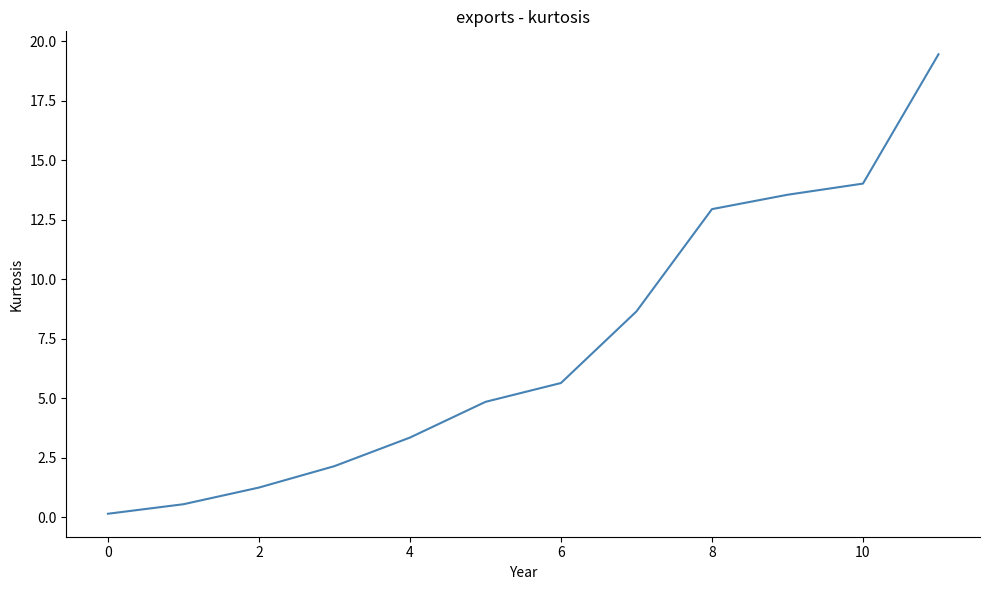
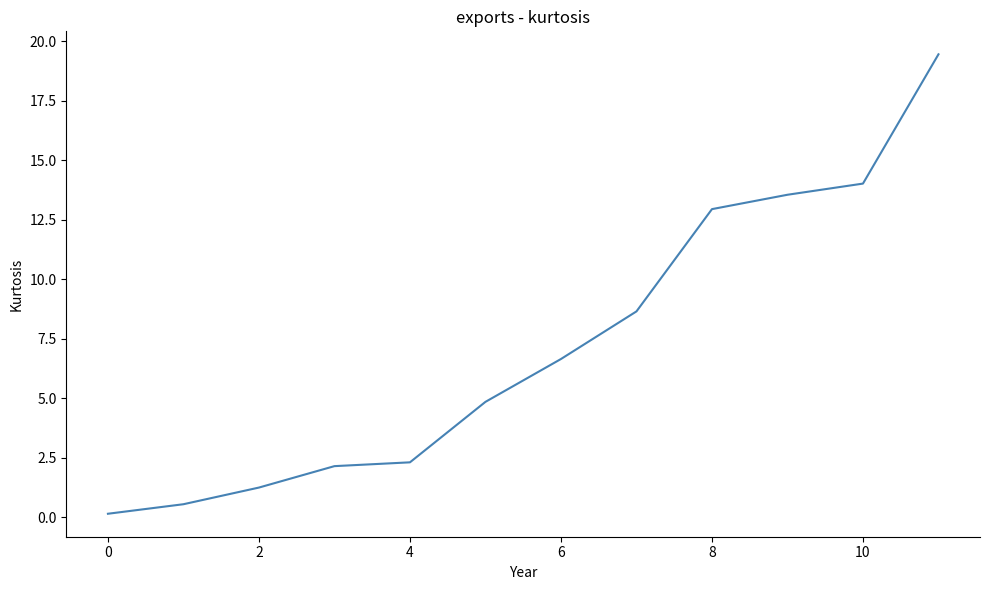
  {
    "0": 0.2,
    "2": 1.3,
-   "4": 3.4,
-   "6": 5.6,
+   "4": 2.3,
+   "6": 6.6,
    "8": 12.9,
    "10": 14.0
  }
